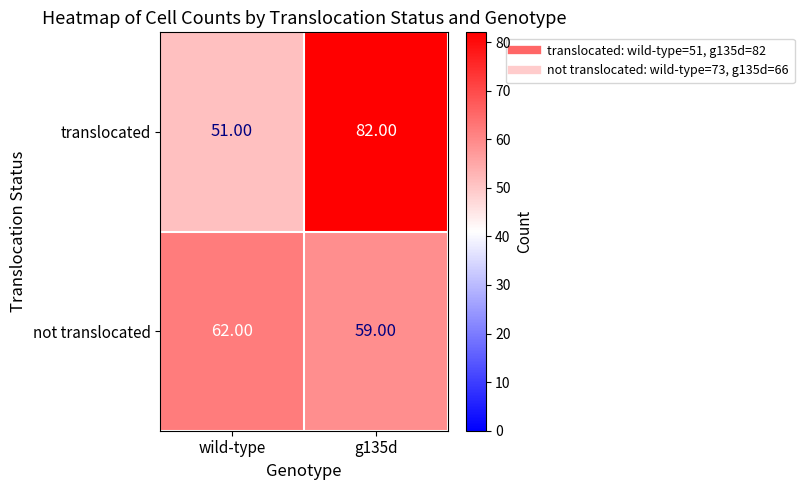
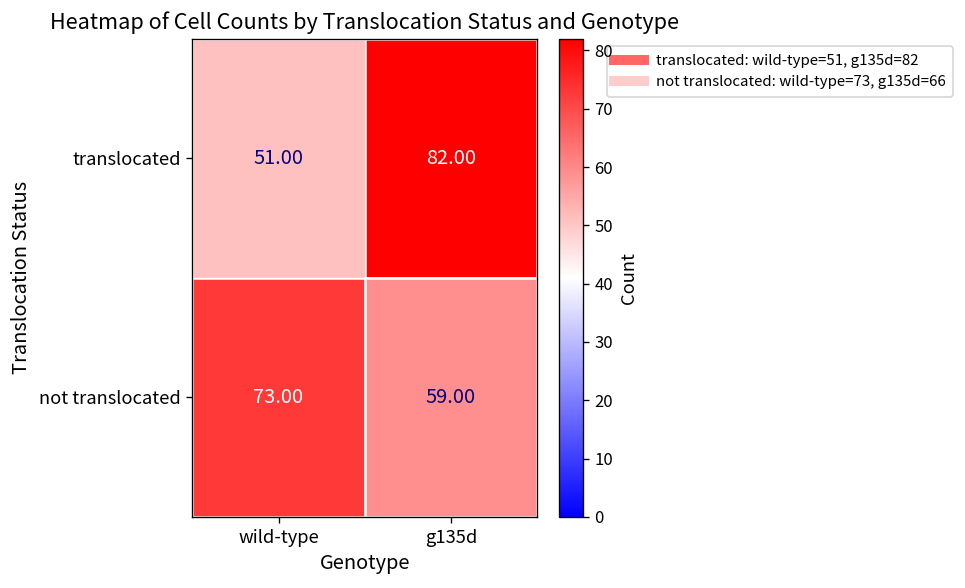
  {
    "translocated": {
      "wild-type": 51.00,
      "g135d": 82.00
    },
    "not translocated": {
-     "wild-type": 62.00,
+     "wild-type": 73.00,
      "g135d": 59.00
    }
  }
